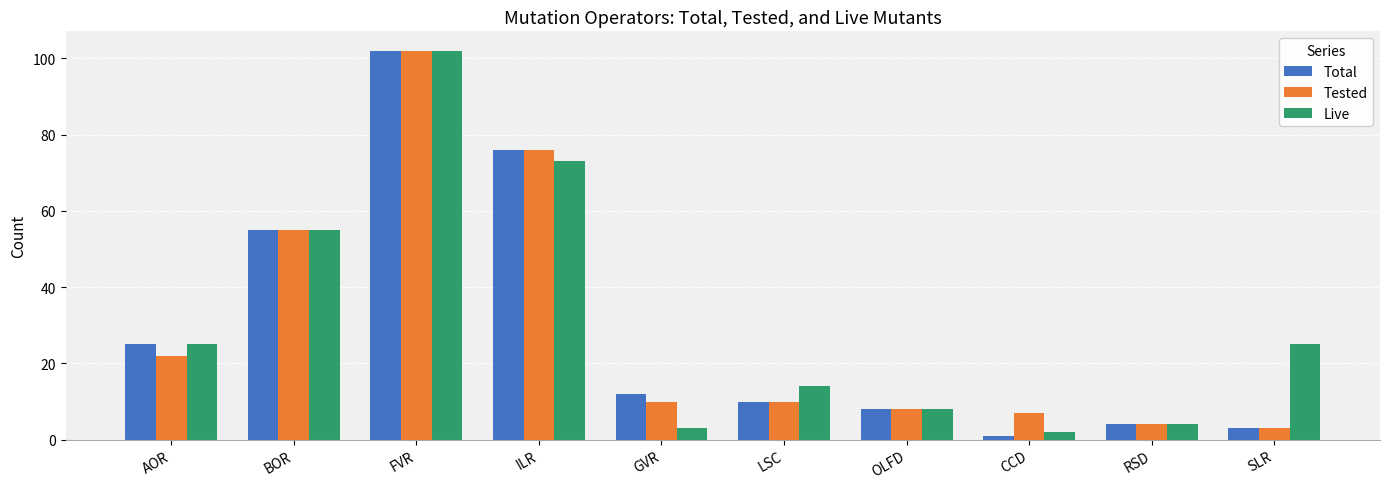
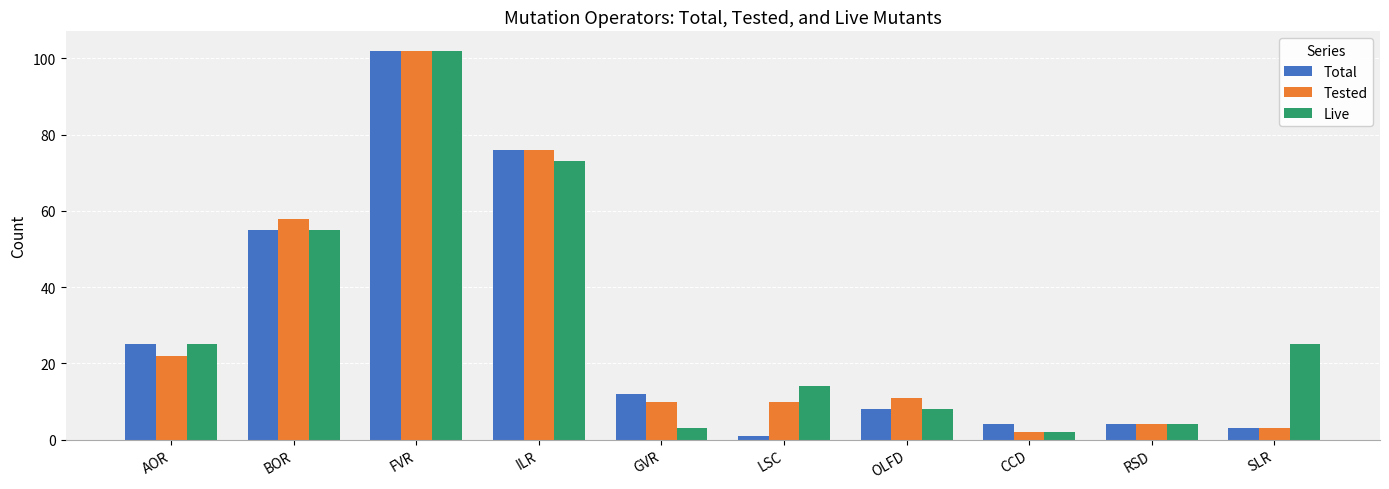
  {
    "Total": {
      "AOR": 25,
      "BOR": 55,
      "FVR": 102,
      "ILR": 76,
      "GVR": 12,
-     "LSC": 10,
+     "LSC": 1,
      "OLFD": 8,
-     "CCD": 1,
+     "CCD": 4,
      "RSD": 4,
      "SLR": 3
    },
    "Tested": {
      "AOR": 22,
-     "BOR": 55,
+     "BOR": 58,
      "FVR": 102,
      "ILR": 76,
      "GVR": 10,
      "LSC": 10,
-     "OLFD": 8,
-     "CCD": 7,
+     "OLFD": 11,
+     "CCD": 2,
      "RSD": 4,
      "SLR": 3
    },
    "Live": {
      "AOR": 25,
      "BOR": 55,
      "FVR": 102,
      "ILR": 73,
      "GVR": 3,
      "LSC": 14,
      "OLFD": 8,
      "CCD": 2,
      "RSD": 4,
      "SLR": 25
    }
  }
